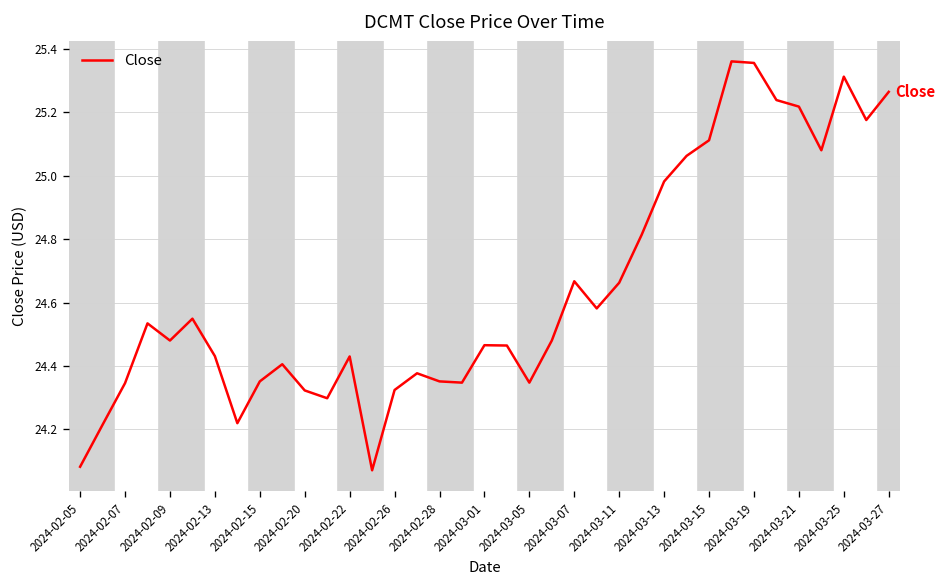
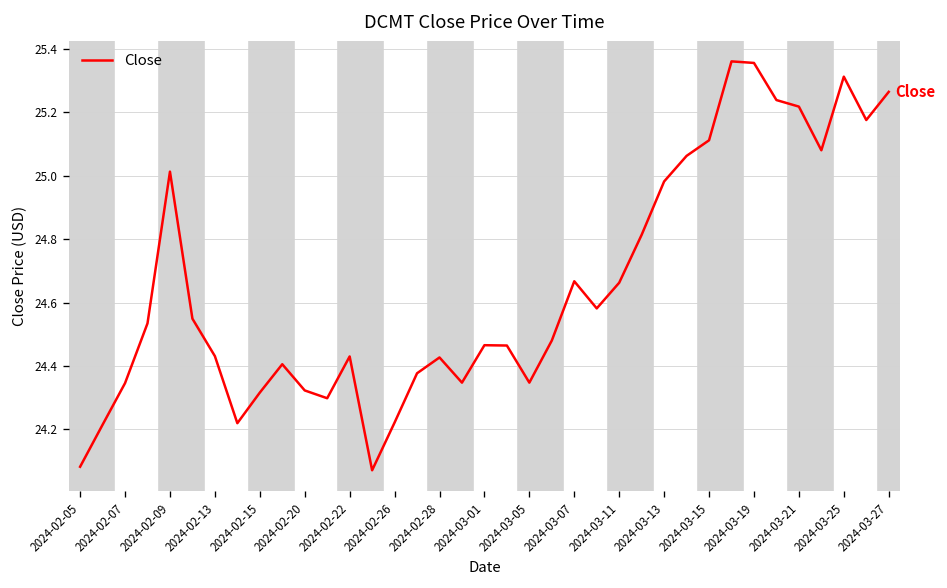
  {
    "2024-02-05": 24.08,
    "2024-02-07": 24.35,
-   "2024-02-09": 24.48,
+   "2024-02-09": 25.01,
    "2024-02-13": 24.43,
-   "2024-02-15": 24.35,
+   "2024-02-15": 24.32,
    "2024-02-20": 24.32,
    "2024-02-22": 24.43,
-   "2024-02-26": 24.32,
-   "2024-02-28": 24.35,
+   "2024-02-26": 24.22,
+   "2024-02-28": 24.43,
    "2024-03-01": 24.47,
    "2024-03-05": 24.35,
    "2024-03-07": 24.67,
    "2024-03-11": 24.66,
    "2024-03-13": 24.98,
    "2024-03-15": 25.11,
    "2024-03-19": 25.36,
    "2024-03-21": 25.22,
    "2024-03-25": 25.31,
    "2024-03-27": 25.26
  }
